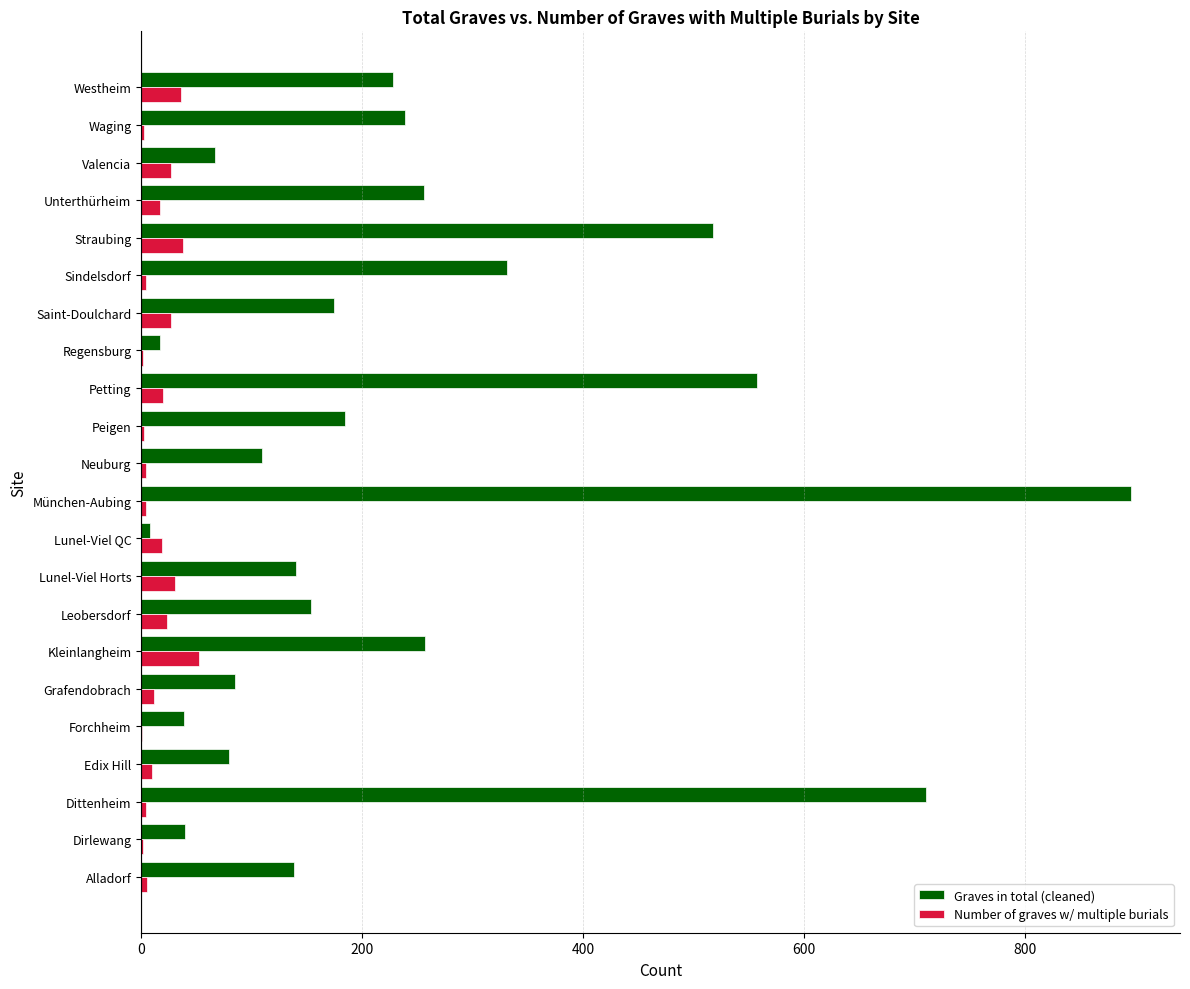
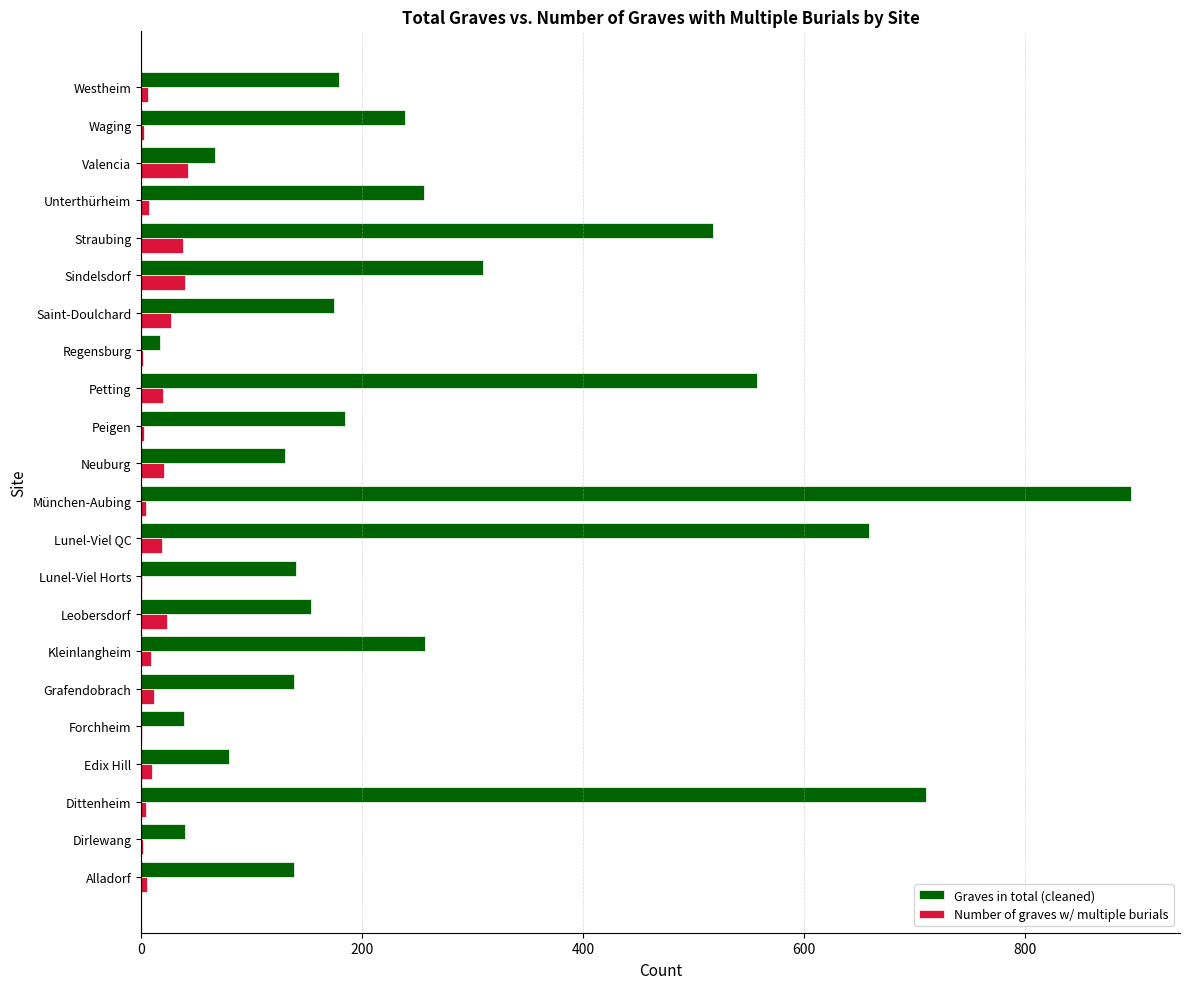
  {
    "Graves in total (cleaned)": {
-     "Westheim": 228,
+     "Westheim": 179,
      "Waging": 239,
      "Valencia": 67,
      "Unterthürheim": 256,
      "Straubing": 518,
-     "Sindelsdorf": 331,
+     "Sindelsdorf": 310,
      "Saint-Doulchard": 175,
      "Regensburg": 17,
      "Petting": 558,
      "Peigen": 185,
-     "Neuburg": 109,
+     "Neuburg": 130,
      "München-Aubing": 896,
-     "Lunel-Viel QC": 8,
+     "Lunel-Viel QC": 659,
      "Lunel-Viel Horts": 140,
      "Leobersdorf": 154,
      "Kleinlangheim": 257,
-     "Grafendobrach": 85,
+     "Grafendobrach": 138,
      "Forchheim": 39,
      "Edix Hill": 80,
      "Dittenheim": 711,
      "Dirlewang": 40,
      "Alladorf": 138
    },
    "Number of graves w/ multiple burials": {
-     "Westheim": 36,
+     "Westheim": 6,
      "Waging": 3,
-     "Valencia": 27,
-     "Unterthürheim": 17,
+     "Valencia": 42,
+     "Unterthürheim": 7,
      "Straubing": 38,
-     "Sindelsdorf": 4,
+     "Sindelsdorf": 40,
      "Saint-Doulchard": 27,
      "Petting": 20,
      "Peigen": 3,
-     "Neuburg": 4,
+     "Neuburg": 21,
      "München-Aubing": 4,
      "Lunel-Viel QC": 19,
-     "Lunel-Viel Horts": 31,
+     "Lunel-Viel Horts": 1,
      "Leobersdorf": 23,
-     "Kleinlangheim": 52,
+     "Kleinlangheim": 9,
      "Grafendobrach": 12,
      "Edix Hill": 10,
      "Dittenheim": 4,
      "Alladorf": 5
    }
  }
